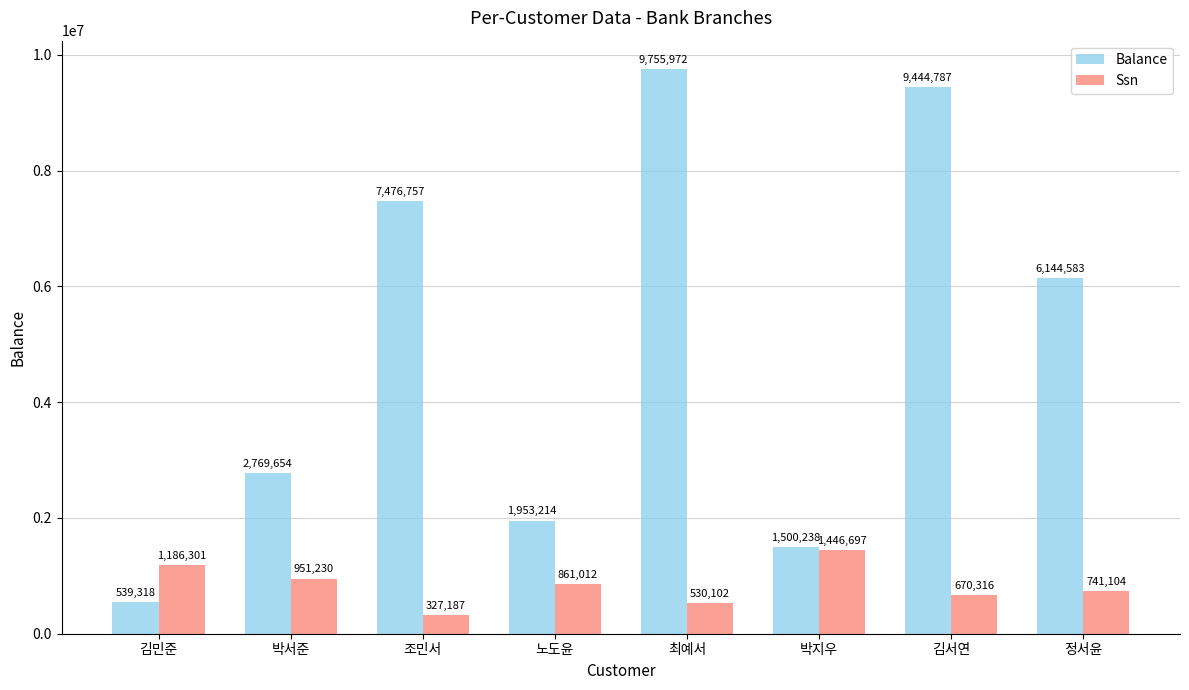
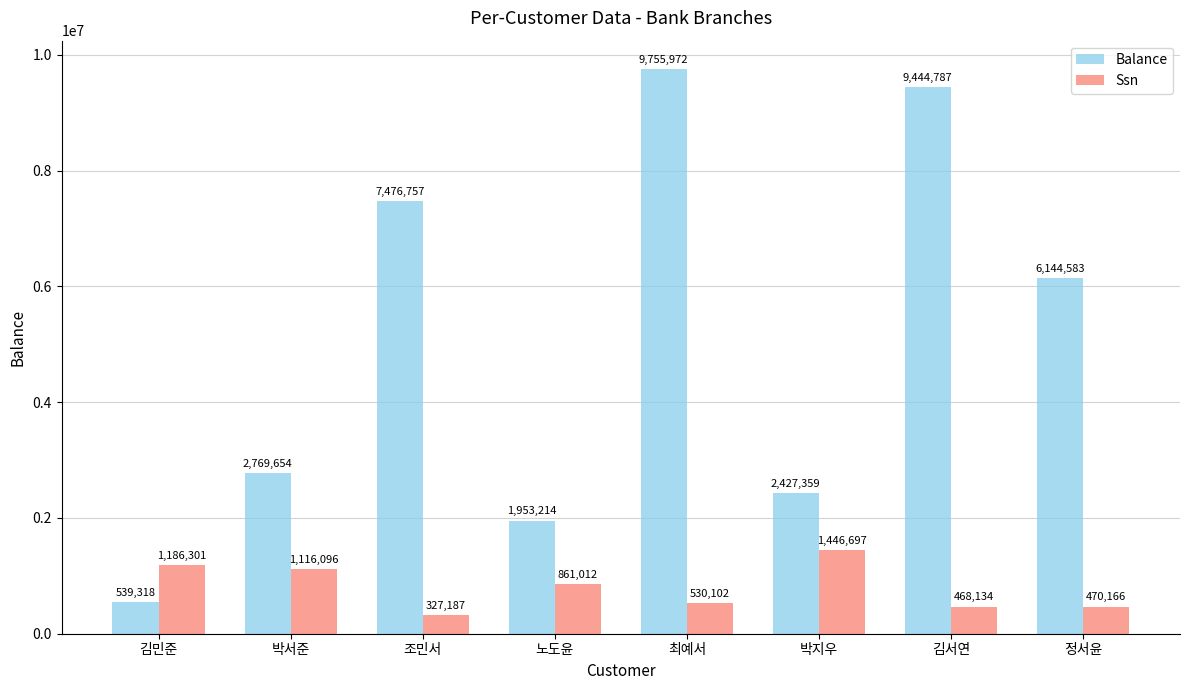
  {
    "Balance": {
      "김민준": "539,318",
      "박서준": "2,769,654",
      "조민서": "7,476,757",
      "노도윤": "1,953,214",
      "최예서": "9,755,972",
-     "박지우": "1,500,238",
+     "박지우": "2,427,359",
      "김서연": "9,444,787",
      "정서윤": "6,144,583"
    },
    "Ssn": {
      "김민준": "1,186,301",
-     "박서준": "951,230",
+     "박서준": "1,116,096",
      "조민서": "327,187",
      "노도윤": "861,012",
      "최예서": "530,102",
      "박지우": "1,446,697",
-     "김서연": "670,316",
-     "정서윤": "741,104"
+     "김서연": "468,134",
+     "정서윤": "470,166"
    }
  }
